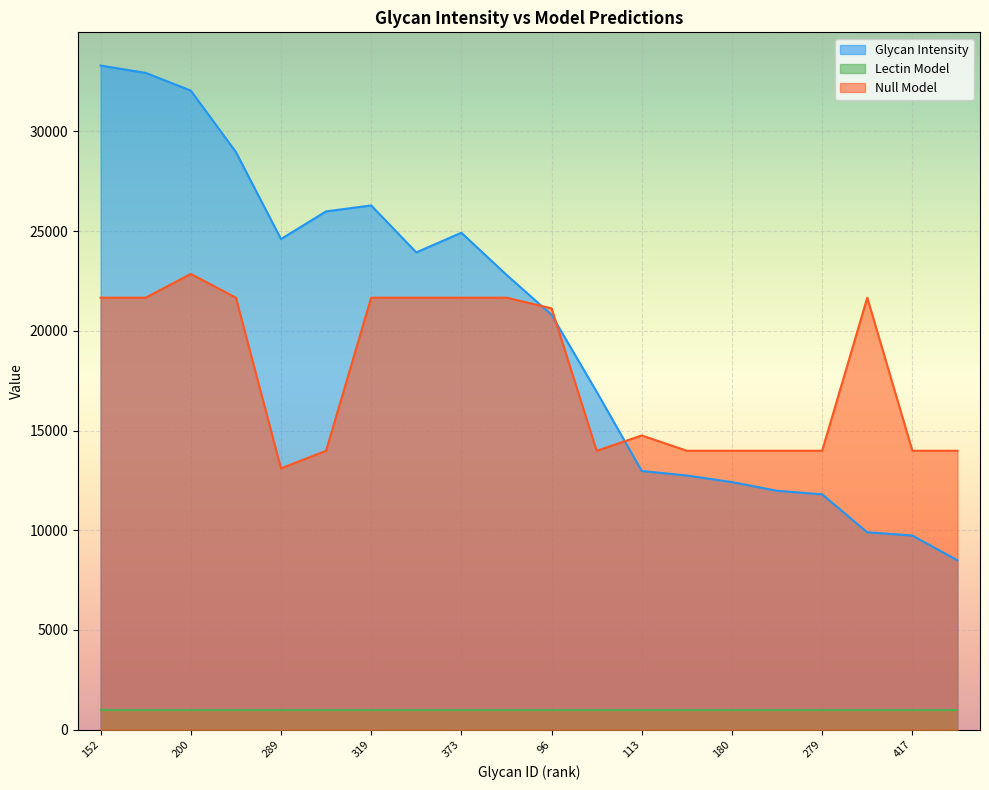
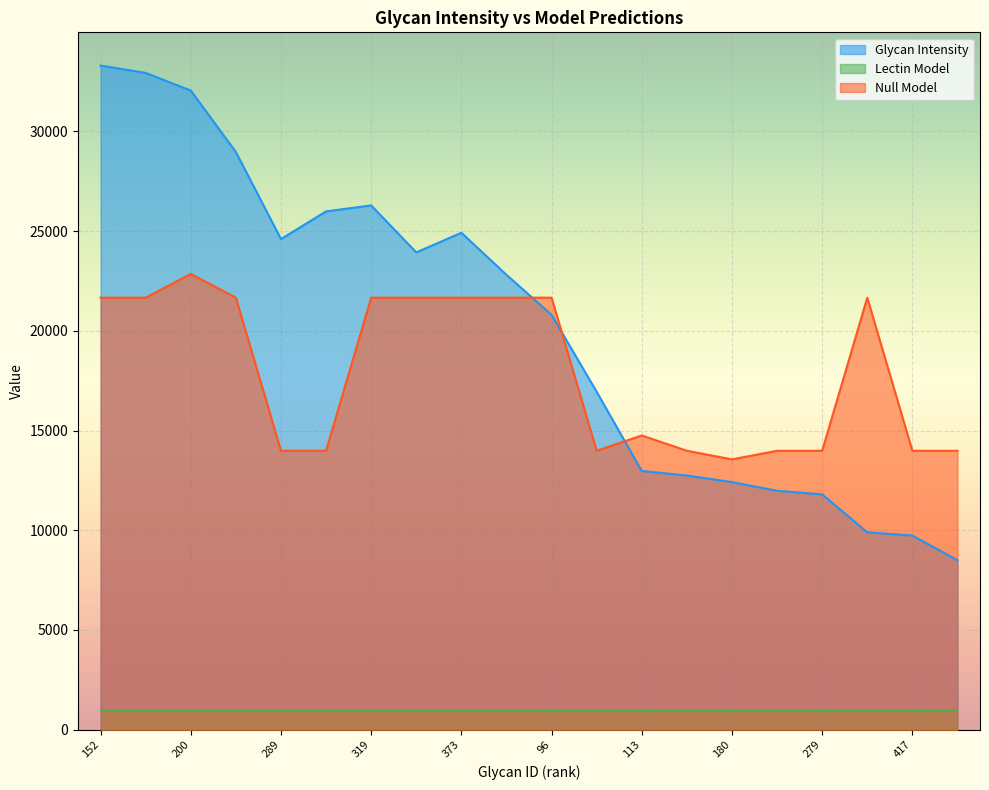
  {
    "Glycan Intensity": {
      "152": 33300,
      "200": 32000,
      "289": 24600,
      "319": 26300,
      "373": 24900,
      "96": 20800,
      "113": 13000,
      "180": 12400,
      "279": 11800,
      "417": 9700
    },
    "Lectin Model": {
      "152": 1000,
      "200": 1000,
      "289": 1000,
      "319": 1000,
      "373": 1000,
      "96": 1000,
      "113": 1000,
      "180": 1000,
      "279": 1000,
      "417": 1000
    },
    "Null Model": {
      "152": 21700,
      "200": 22800,
-     "289": 13100,
+     "289": 14000,
      "319": 21700,
      "373": 21700,
-     "96": 21100,
+     "96": 21700,
      "113": 14800,
-     "180": 14000,
+     "180": 13600,
      "279": 14000,
      "417": 14000
    }
  }
